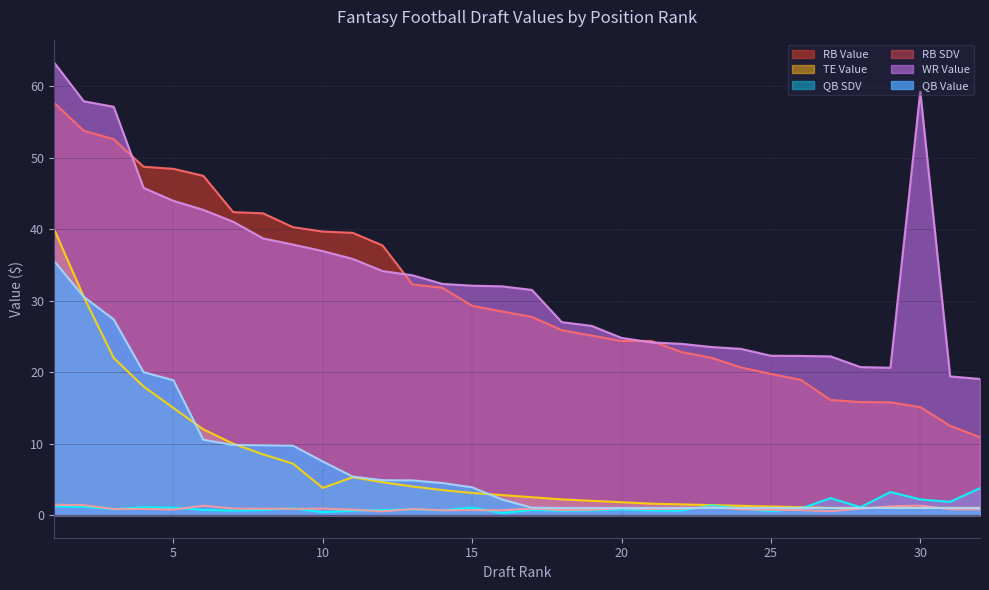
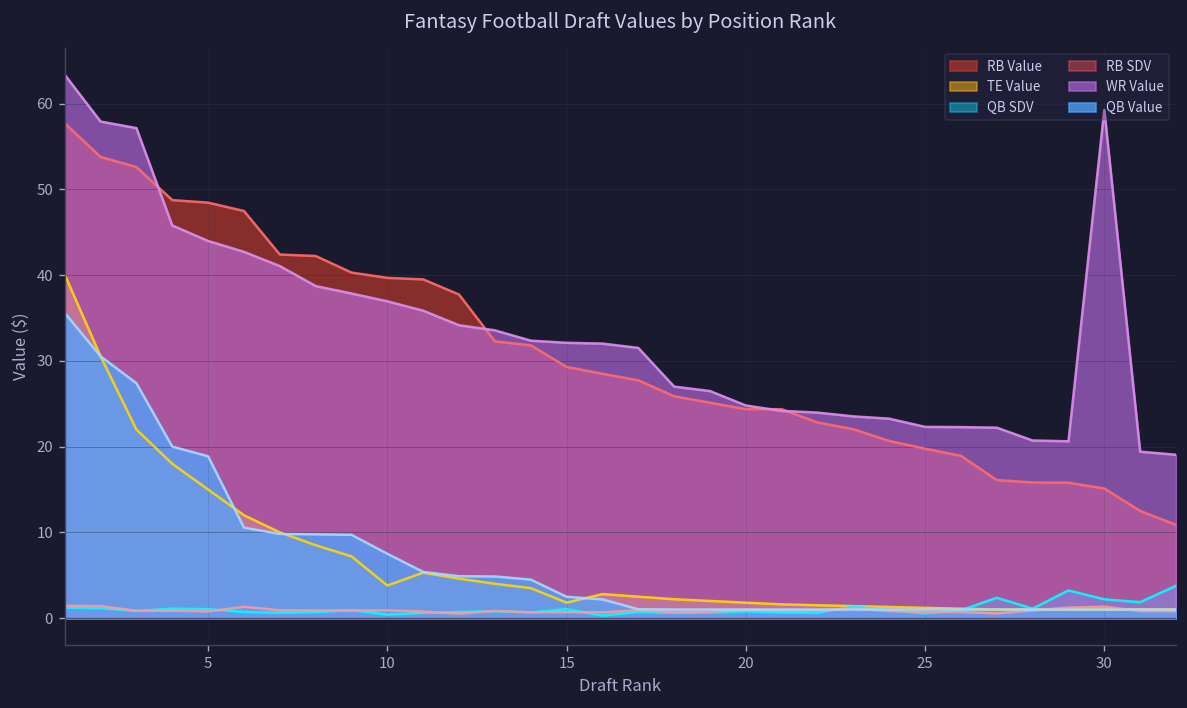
  {
    "TE Value": {
      "5": 15,
      "10": 4,
-     "15": 3,
+     "15": 2,
      "20": 2
    },
    "QB SDV": {
      "10": 0,
      "30": 2
    },
    "WR Value": {
      "5": 44,
      "10": 37,
      "15": 32,
      "20": 25,
      "25": 22
    },
    "QB Value": {
      "5": 19,
      "10": 8,
-     "15": 4
+     "15": 2
    }
  }
